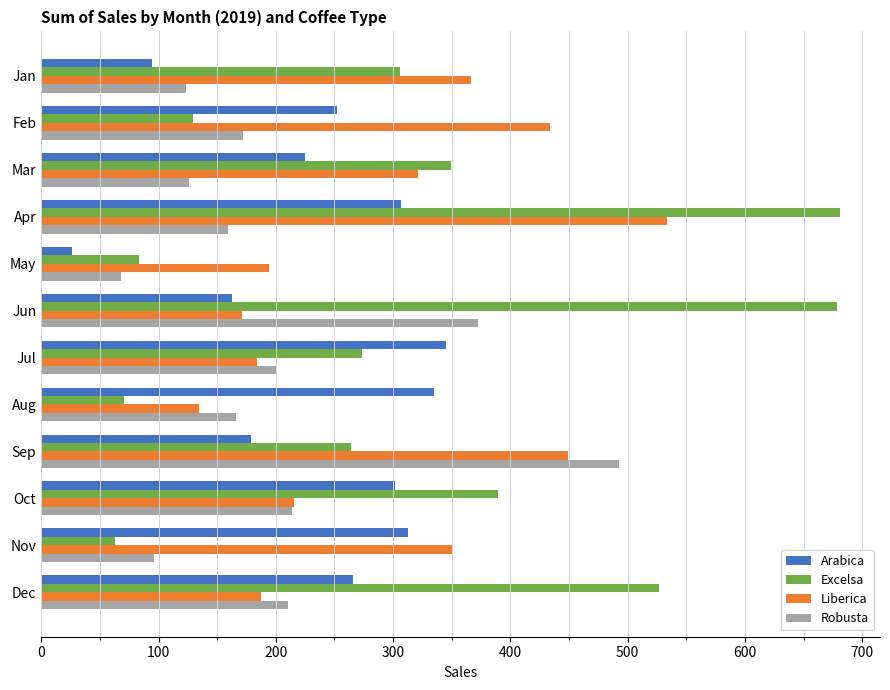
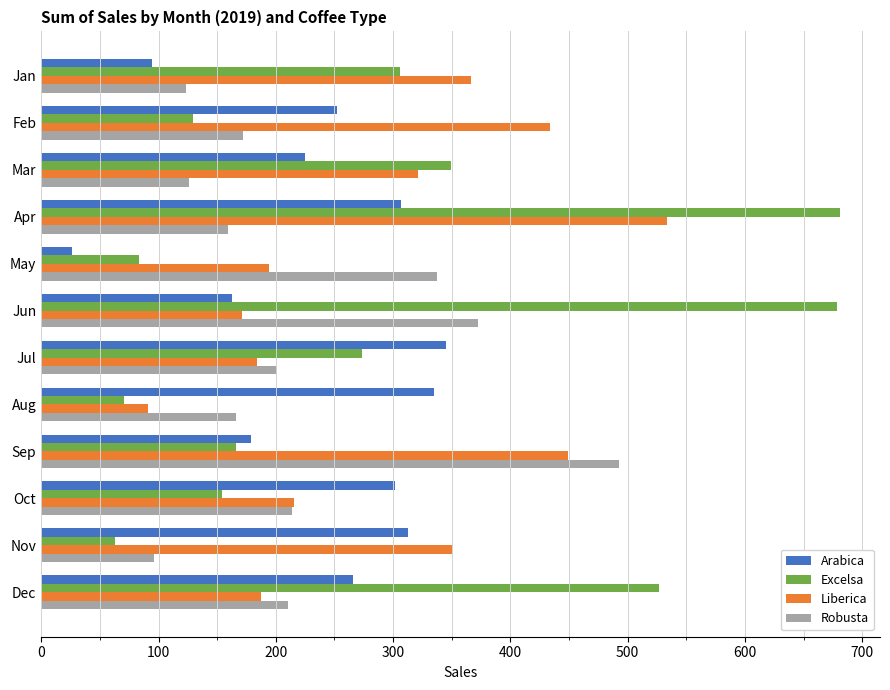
  {
    "Arabica": {
      "Jan": 94,
      "Feb": 252,
      "Mar": 225,
      "Apr": 307,
      "May": 26,
      "Jun": 163,
      "Jul": 345,
      "Aug": 335,
      "Sep": 179,
      "Oct": 302,
      "Nov": 313,
      "Dec": 266
    },
    "Excelsa": {
      "Jan": 306,
      "Feb": 129,
      "Mar": 349,
      "Apr": 681,
      "May": 83,
      "Jun": 678,
      "Jul": 274,
      "Aug": 71,
-     "Sep": 264,
-     "Oct": 389,
+     "Sep": 166,
+     "Oct": 154,
      "Nov": 63,
      "Dec": 527
    },
    "Liberica": {
      "Jan": 366,
      "Feb": 434,
      "Mar": 321,
      "Apr": 534,
      "May": 194,
      "Jun": 171,
      "Jul": 184,
-     "Aug": 134,
+     "Aug": 91,
      "Sep": 449,
      "Oct": 216,
      "Nov": 351,
      "Dec": 187
    },
    "Robusta": {
      "Jan": 123,
      "Feb": 172,
      "Mar": 126,
      "Apr": 159,
-     "May": 68,
+     "May": 337,
      "Jun": 372,
      "Jul": 201,
      "Aug": 166,
      "Sep": 493,
      "Oct": 214,
      "Nov": 96,
      "Dec": 211
    }
  }
